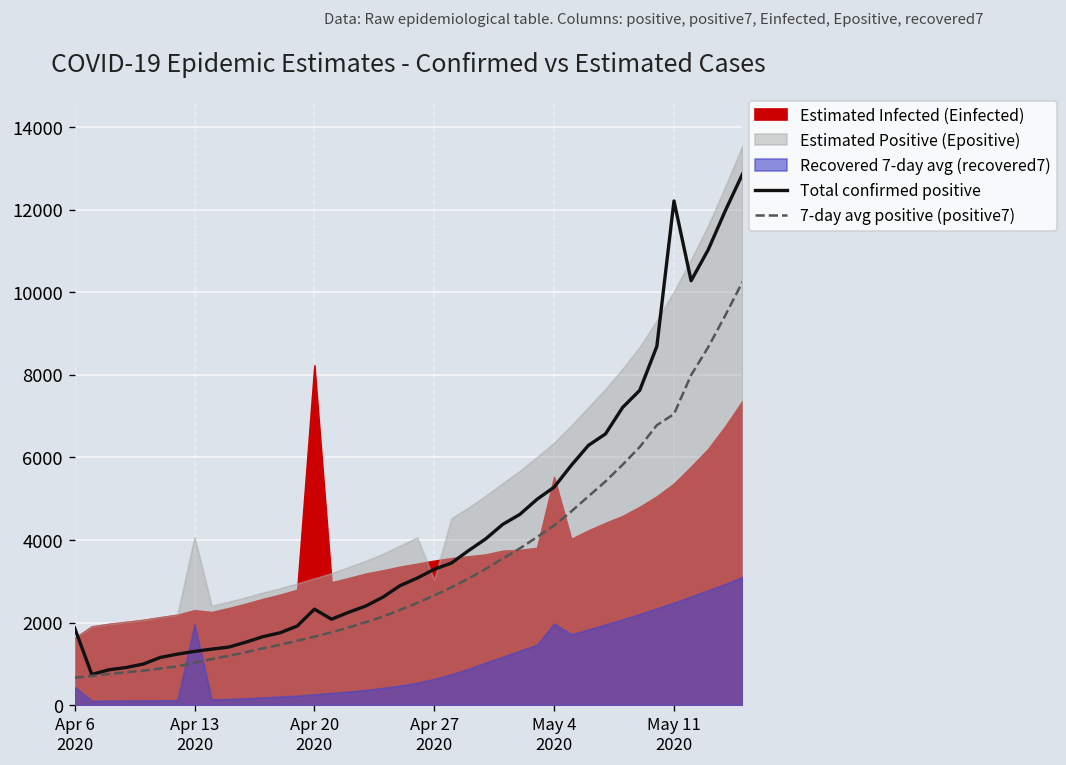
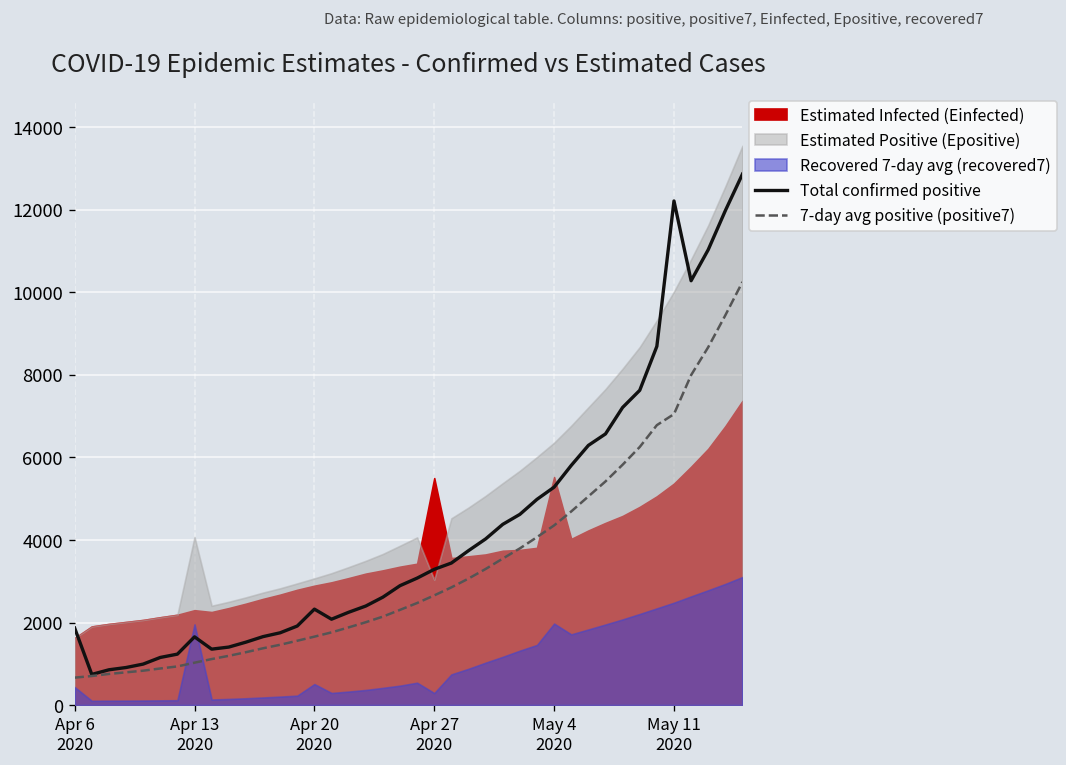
  {
    "Total confirmed positive": {
      "Apr 6 2020": 1900,
-     "Apr 13 2020": 1300,
+     "Apr 13 2020": 1700,
      "Apr 20 2020": 2300,
      "Apr 27 2020": 3300,
      "May 4 2020": 5300,
      "May 11 2020": 12200
    },
    "Estimated Infected (Einfected)": {
      "Apr 13 2020": 2300,
-     "Apr 20 2020": 8200,
-     "Apr 27 2020": 3500,
+     "Apr 20 2020": 2900,
+     "Apr 27 2020": 5500,
      "May 4 2020": 5500,
      "May 11 2020": 5400
    },
    "7-day avg positive (positive7)": {
      "Apr 6 2020": 700,
      "Apr 13 2020": 1000,
      "Apr 20 2020": 1700,
      "Apr 27 2020": 2700,
      "May 4 2020": 4400,
      "May 11 2020": 7000
    },
    "Estimated Positive (Epositive)": {
      "Apr 13 2020": 4100,
      "Apr 20 2020": 3100,
      "Apr 27 2020": 3000,
      "May 4 2020": 6400,
      "May 11 2020": 10000
    },
    "Recovered 7-day avg (recovered7)": {
      "Apr 6 2020": 400,
      "Apr 13 2020": 2000,
-     "Apr 20 2020": 300,
-     "Apr 27 2020": 600,
+     "Apr 20 2020": 500,
+     "Apr 27 2020": 300,
      "May 4 2020": 2000,
      "May 11 2020": 2500
    }
  }
